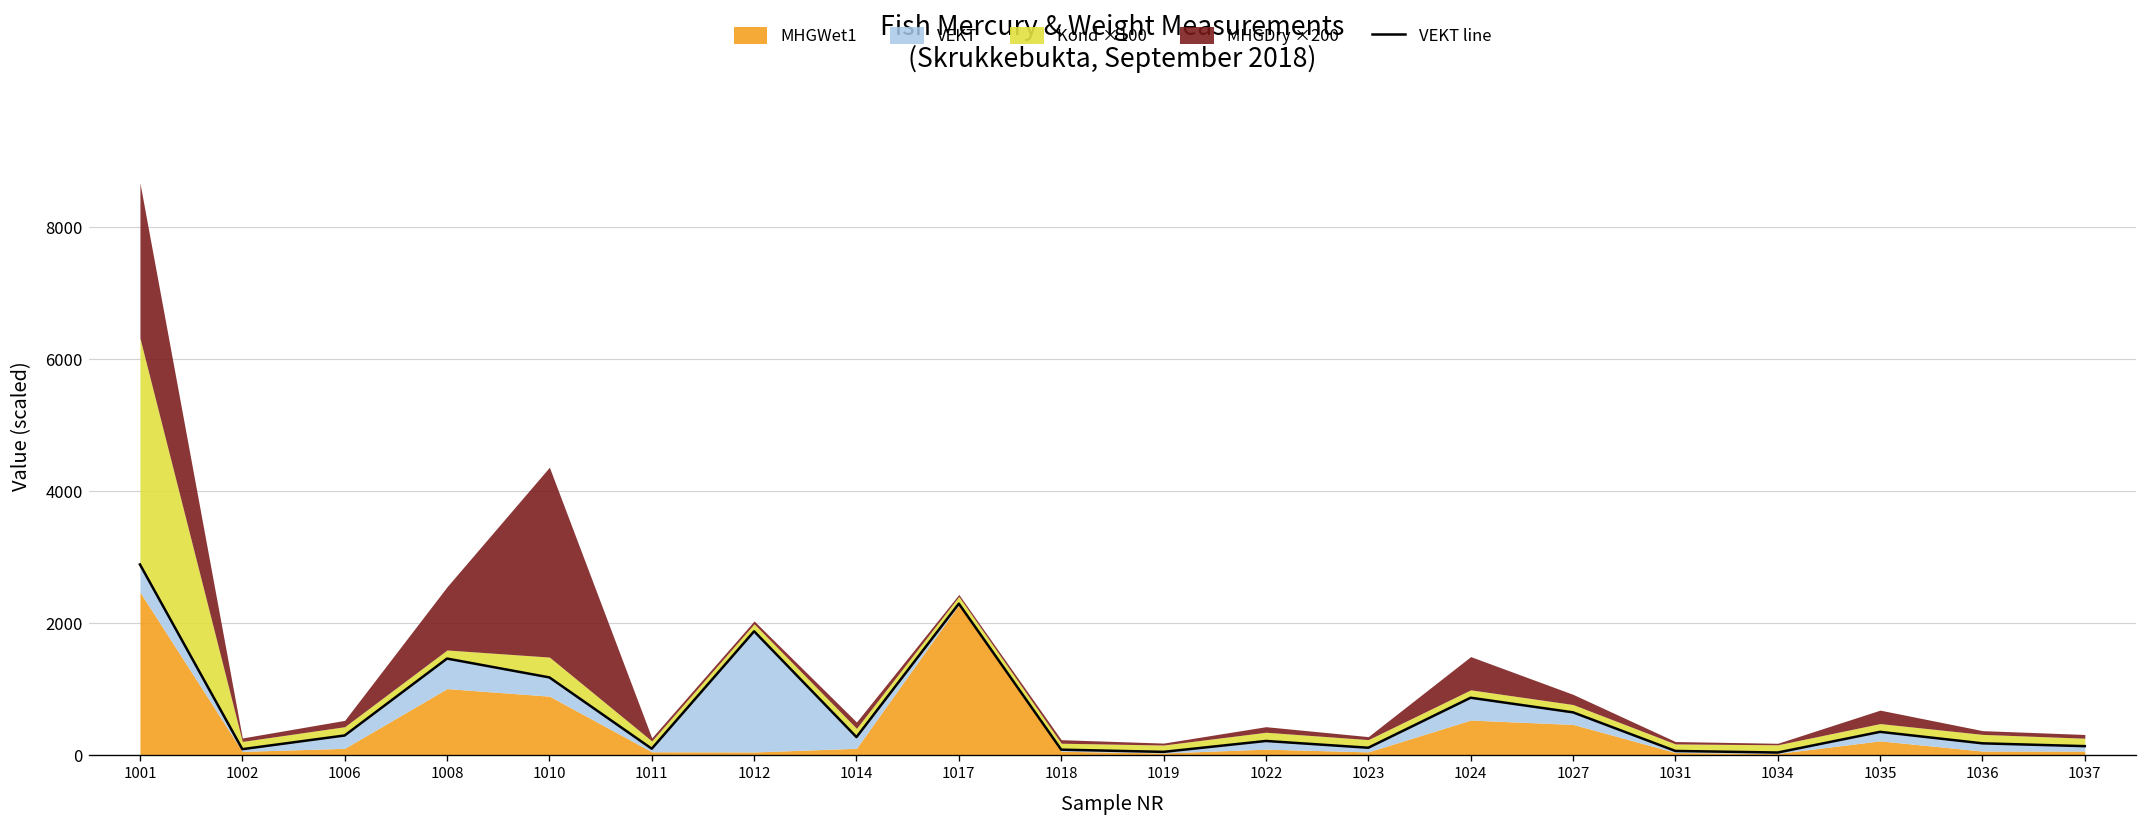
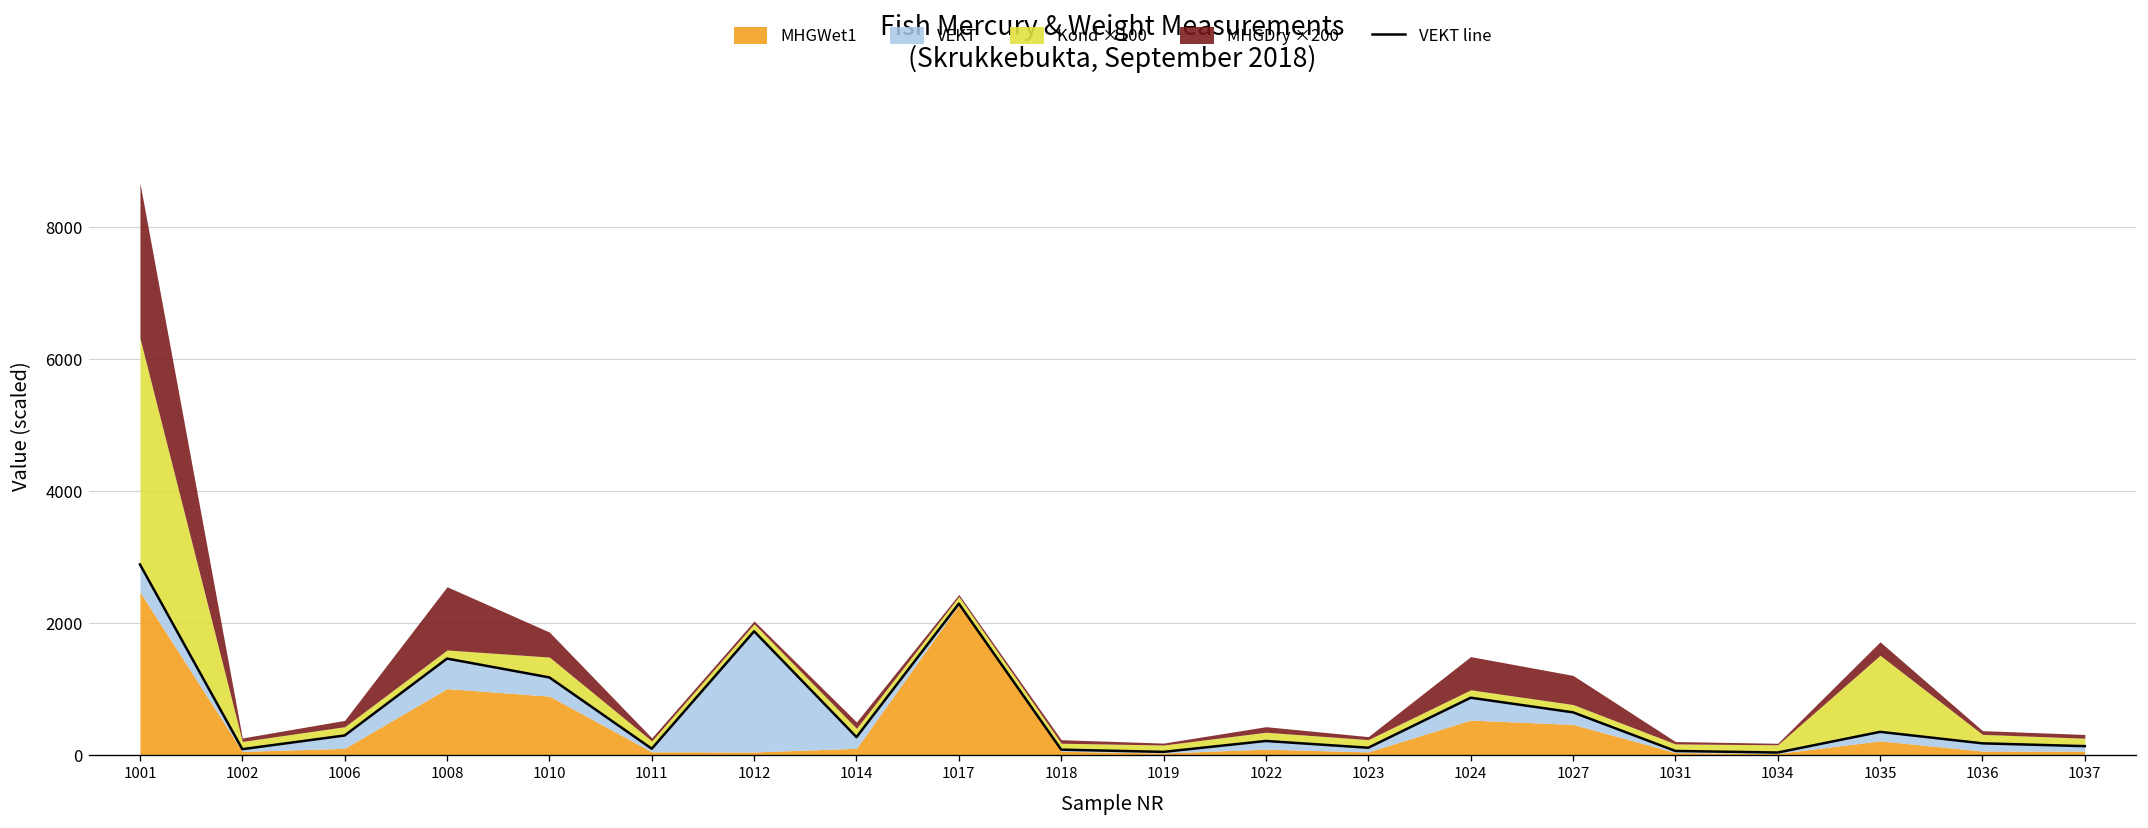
  {
    "MHGWet1": {
      "1001": 2500,
      "1006": 100,
      "1008": 1000,
      "1010": 900,
      "1011": 0,
      "1012": 0,
      "1014": 100,
      "1022": 100,
      "1023": 0,
      "1024": 500,
      "1027": 500,
      "1035": 200,
      "1036": 100,
      "1037": 100
    },
    "VEKT": {
      "1001": 400,
      "1006": 200,
      "1008": 500,
      "1010": 300,
      "1011": 0,
      "1012": 1800,
      "1014": 200,
      "1022": 100,
      "1023": 100,
      "1024": 300,
      "1027": 200,
      "1035": 100,
      "1036": 100,
      "1037": 100
    },
    "Kond ×100": {
      "1001": 3400,
      "1002": 100,
      "1006": 100,
      "1008": 100,
      "1010": 300,
      "1014": 100,
      "1018": 100,
      "1022": 100,
      "1024": 100,
      "1027": 100,
-     "1035": 100,
+     "1035": 1200,
      "1036": 100,
      "1037": 100
    },
    "MHGDry ×200": {
      "1001": 2400,
      "1002": 100,
      "1006": 100,
      "1008": 1000,
-     "1010": 2900,
+     "1010": 400,
      "1014": 100,
      "1018": 100,
      "1022": 100,
      "1024": 500,
-     "1027": 200,
+     "1027": 400,
      "1035": 200,
      "1036": 100,
      "1037": 100
    }
  }
